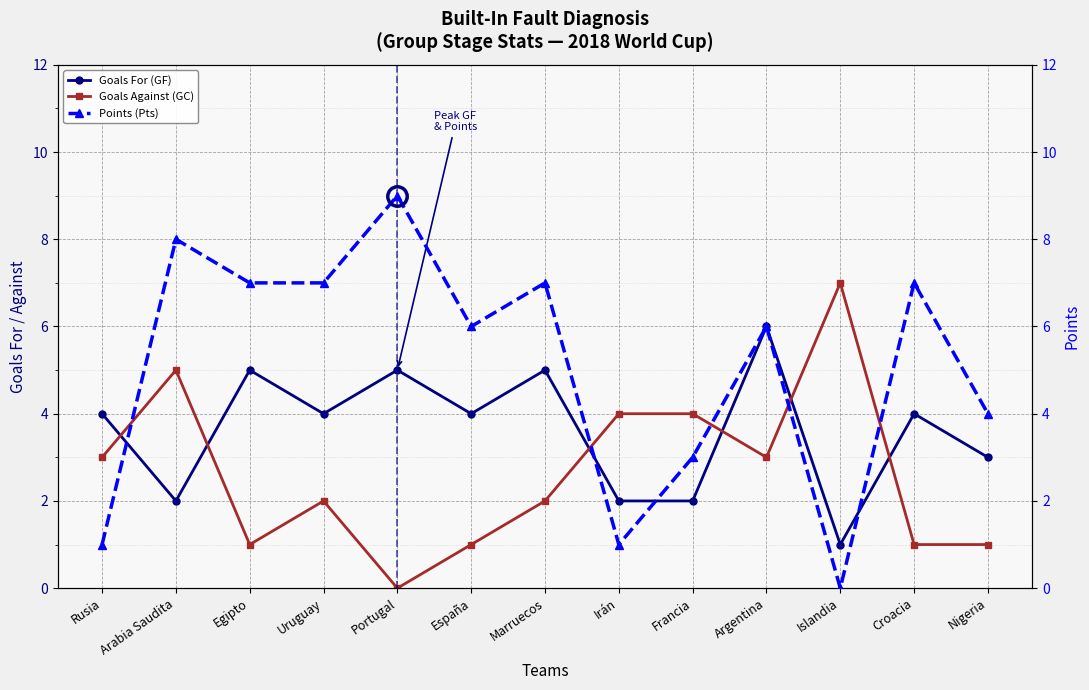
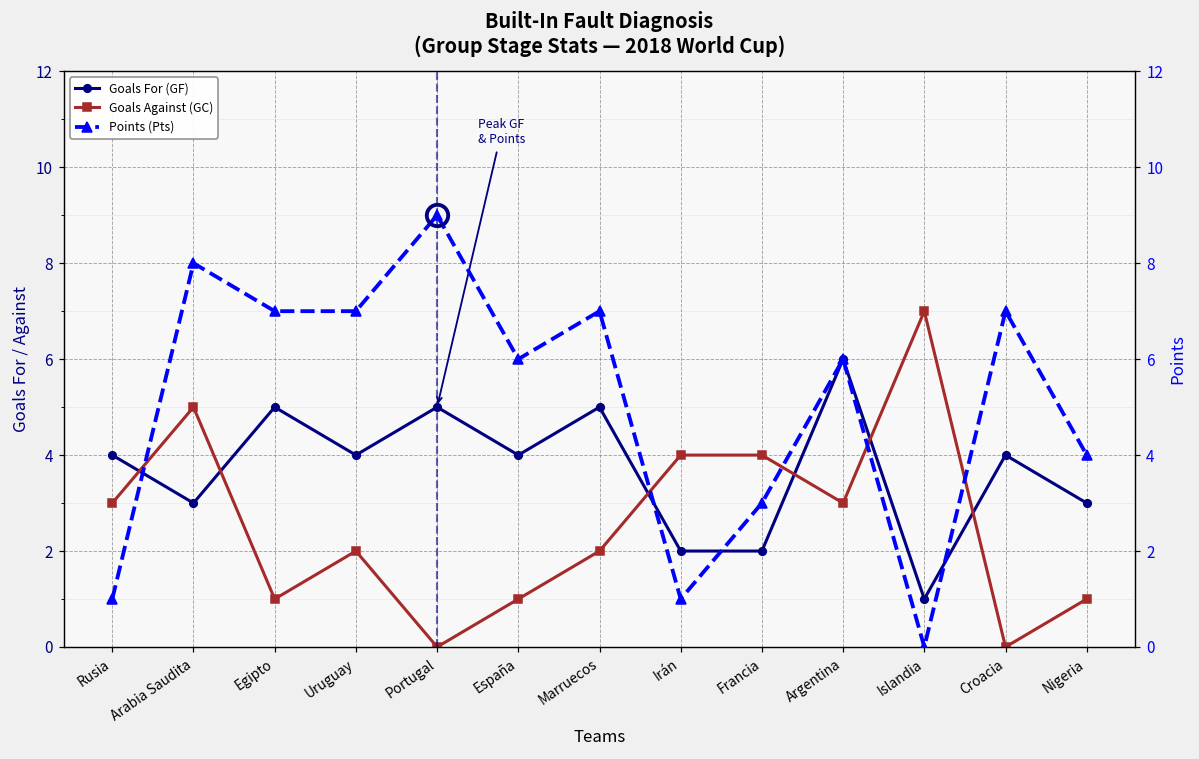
  {
    "Goals For (GF)": {
      "Rusia": 4,
-     "Arabia Saudita": 2,
+     "Arabia Saudita": 3,
      "Egipto": 5,
      "Uruguay": 4,
      "Portugal": 5,
      "España": 4,
      "Marruecos": 5,
      "Irán": 2,
      "Francia": 2,
      "Argentina": 6,
      "Islandia": 1,
      "Croacia": 4,
      "Nigeria": 3
    },
    "Goals Against (GC)": {
      "Rusia": 3,
      "Arabia Saudita": 5,
      "Egipto": 1,
      "Uruguay": 2,
      "Portugal": 0,
      "España": 1,
      "Marruecos": 2,
      "Irán": 4,
      "Francia": 4,
      "Argentina": 3,
      "Islandia": 7,
-     "Croacia": 1,
+     "Croacia": 0,
      "Nigeria": 1
    },
    "Points (Pts)": {
      "Rusia": 1.0,
      "Arabia Saudita": 8.0,
      "Egipto": 7.0,
      "Uruguay": 7.0,
      "España": 6.0,
      "Marruecos": 7.0,
      "Irán": 1.0,
      "Francia": 3.0,
      "Argentina": 6.0,
      "Islandia": 0.0,
      "Croacia": 7.0,
      "Nigeria": 4.0
    }
  }
